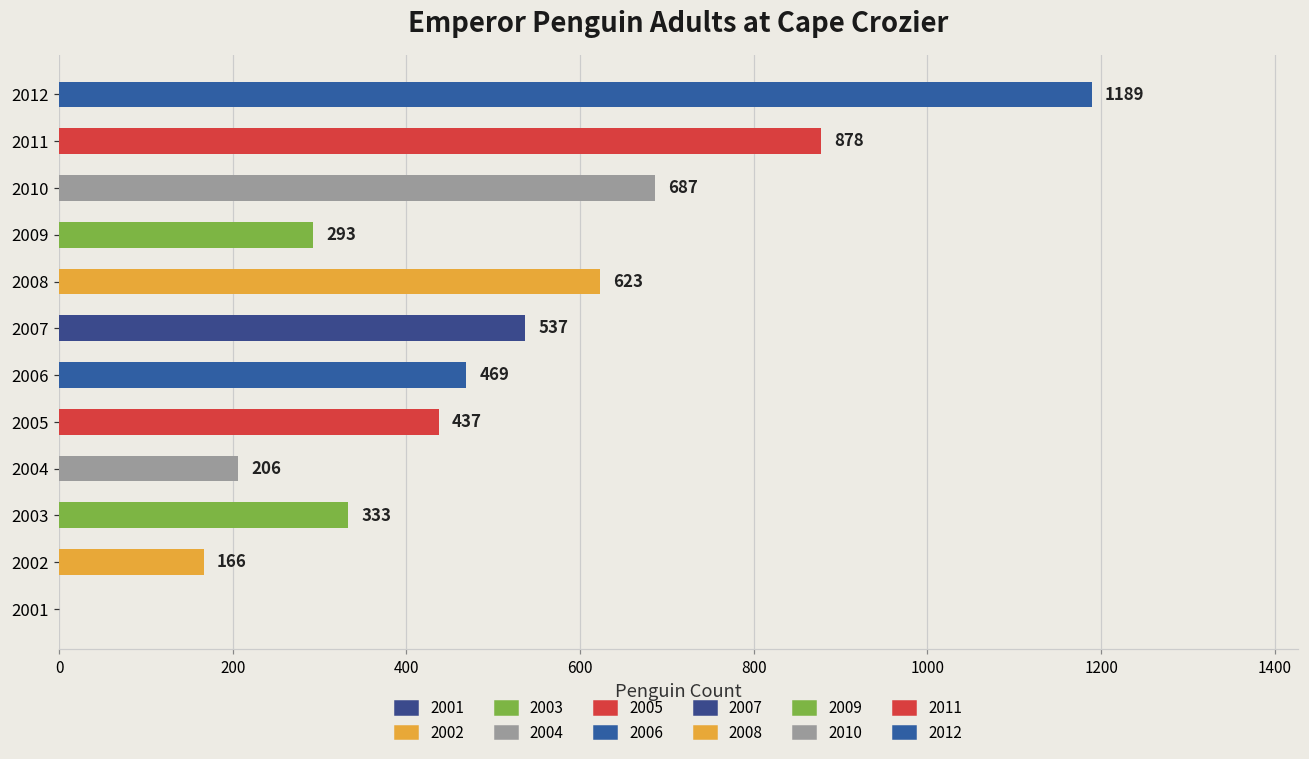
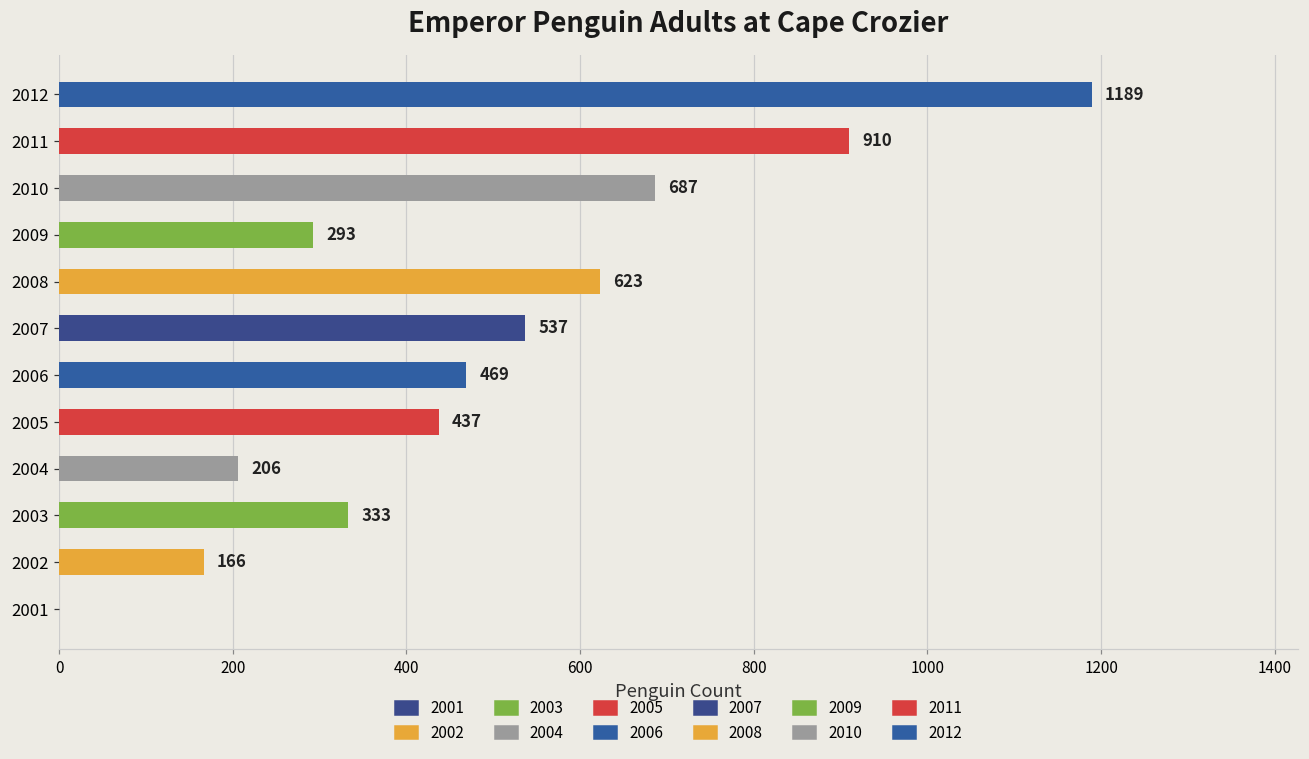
  {
    "2012": 1189,
-   "2011": 878,
+   "2011": 910,
    "2010": 687,
    "2009": 293,
    "2008": 623,
    "2007": 537,
    "2006": 469,
    "2005": 437,
    "2004": 206,
    "2003": 333,
    "2002": 166
  }
